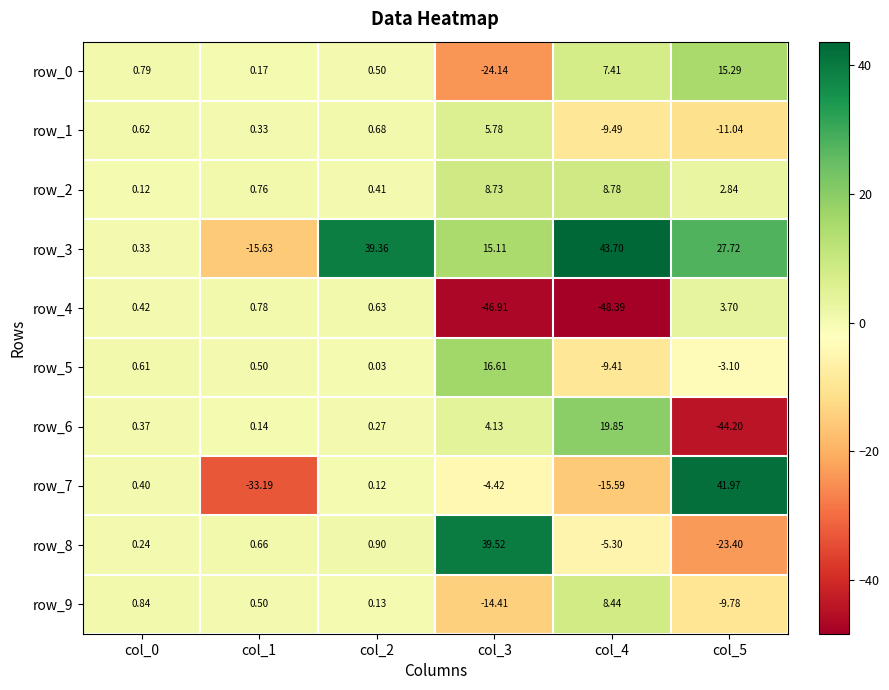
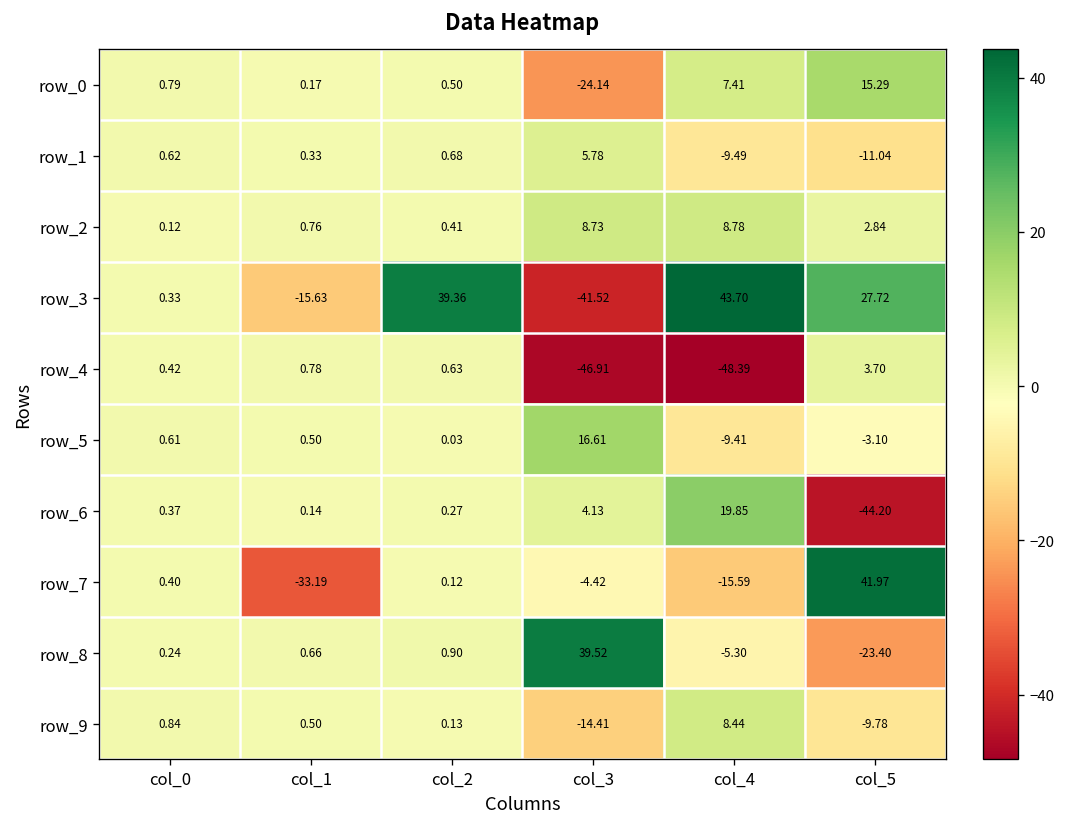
  {
    "row_0": {
      "col_0": 0.79,
      "col_1": 0.17,
      "col_2": 0.50,
      "col_3": -24.14,
      "col_4": 7.41,
      "col_5": 15.29
    },
    "row_1": {
      "col_0": 0.62,
      "col_1": 0.33,
      "col_2": 0.68,
      "col_3": 5.78,
      "col_4": -9.49,
      "col_5": -11.04
    },
    "row_2": {
      "col_0": 0.12,
      "col_1": 0.76,
      "col_2": 0.41,
      "col_3": 8.73,
      "col_4": 8.78,
      "col_5": 2.84
    },
    "row_3": {
      "col_0": 0.33,
      "col_1": -15.63,
      "col_2": 39.36,
-     "col_3": 15.11,
+     "col_3": -41.52,
      "col_4": 43.70,
      "col_5": 27.72
    },
    "row_4": {
      "col_0": 0.42,
      "col_1": 0.78,
      "col_2": 0.63,
      "col_3": -46.91,
      "col_4": -48.39,
      "col_5": 3.70
    },
    "row_5": {
      "col_0": 0.61,
      "col_1": 0.50,
      "col_2": 0.03,
      "col_3": 16.61,
      "col_4": -9.41,
      "col_5": -3.10
    },
    "row_6": {
      "col_0": 0.37,
      "col_1": 0.14,
      "col_2": 0.27,
      "col_3": 4.13,
      "col_4": 19.85,
      "col_5": -44.20
    },
    "row_7": {
      "col_0": 0.40,
      "col_1": -33.19,
      "col_2": 0.12,
      "col_3": -4.42,
      "col_4": -15.59,
      "col_5": 41.97
    },
    "row_8": {
      "col_0": 0.24,
      "col_1": 0.66,
      "col_2": 0.90,
      "col_3": 39.52,
      "col_4": -5.30,
      "col_5": -23.40
    },
    "row_9": {
      "col_0": 0.84,
      "col_1": 0.50,
      "col_2": 0.13,
      "col_3": -14.41,
      "col_4": 8.44,
      "col_5": -9.78
    }
  }
